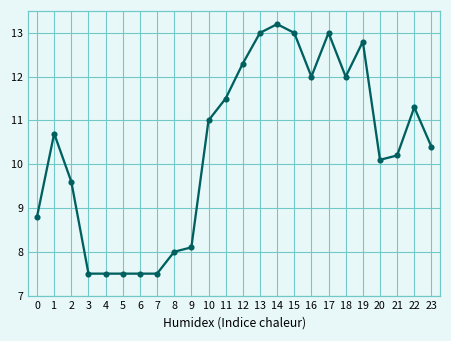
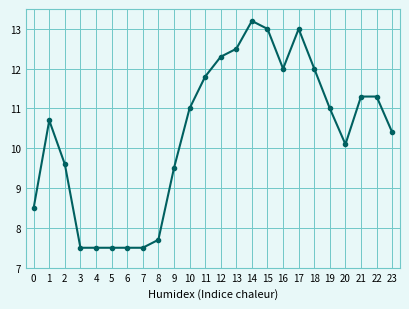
  {
-   "0": 8.8,
+   "0": 8.5,
    "1": 10.7,
    "2": 9.6,
    "3": 7.5,
    "4": 7.5,
    "5": 7.5,
    "6": 7.5,
    "7": 7.5,
-   "8": 8.0,
-   "9": 8.1,
+   "8": 7.7,
+   "9": 9.5,
    "10": 11.0,
-   "11": 11.5,
+   "11": 11.8,
    "12": 12.3,
-   "13": 13.0,
+   "13": 12.5,
    "14": 13.2,
    "15": 13.0,
    "16": 12.0,
    "17": 13.0,
    "18": 12.0,
-   "19": 12.8,
+   "19": 11.0,
    "20": 10.1,
-   "21": 10.2,
+   "21": 11.3,
    "22": 11.3,
    "23": 10.4
  }
